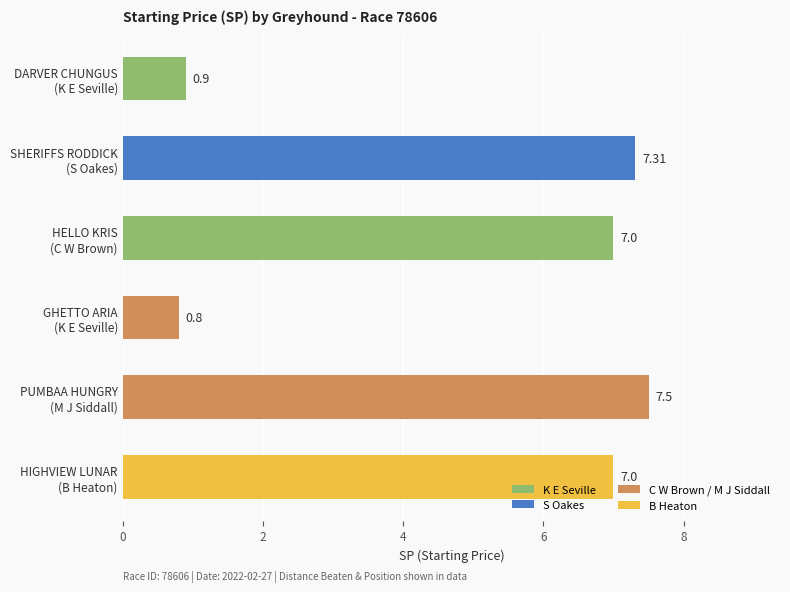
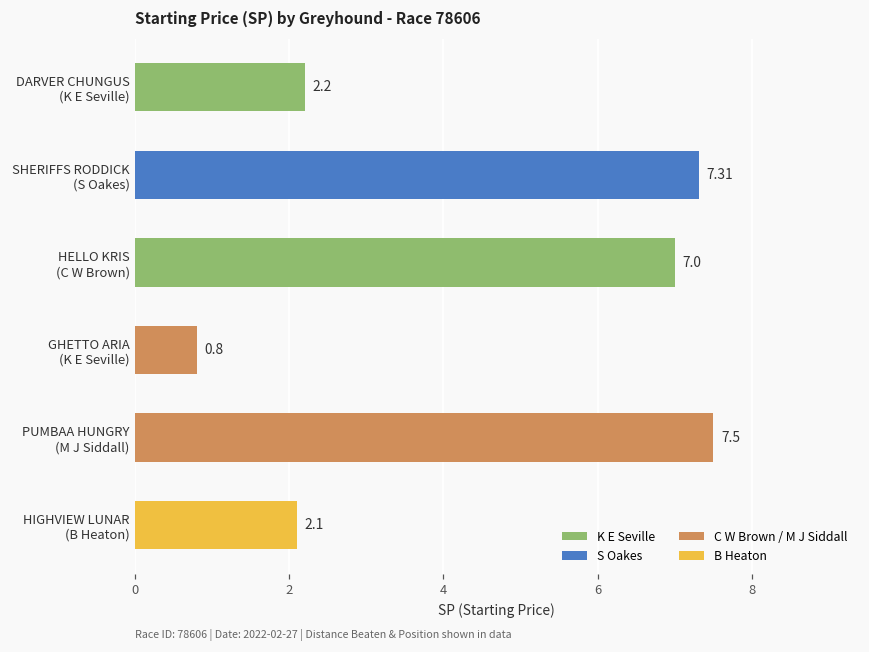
  {
-   "DARVER CHUNGUS (K E Seville)": 0.9,
+   "DARVER CHUNGUS (K E Seville)": 2.2,
    "SHERIFFS RODDICK (S Oakes)": 7.31,
    "HELLO KRIS (C W Brown)": 7.0,
    "GHETTO ARIA (K E Seville)": 0.8,
    "PUMBAA HUNGRY (M J Siddall)": 7.5,
-   "HIGHVIEW LUNAR (B Heaton)": 7.0
+   "HIGHVIEW LUNAR (B Heaton)": 2.1
  }
